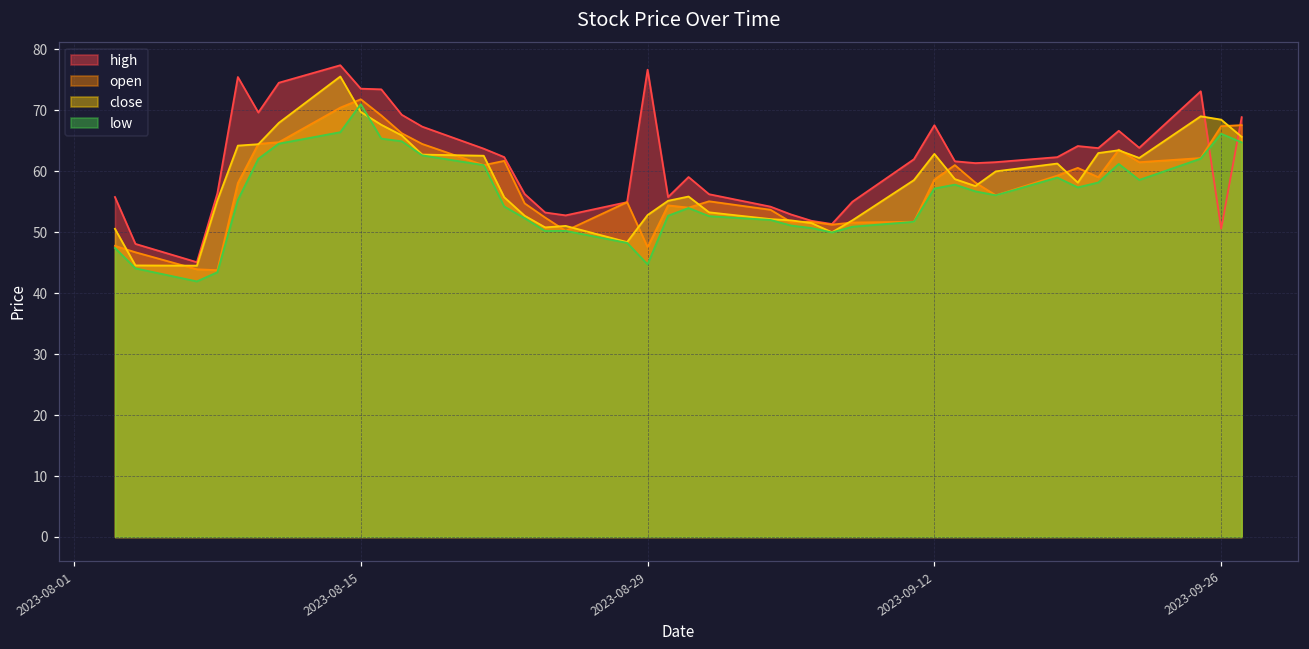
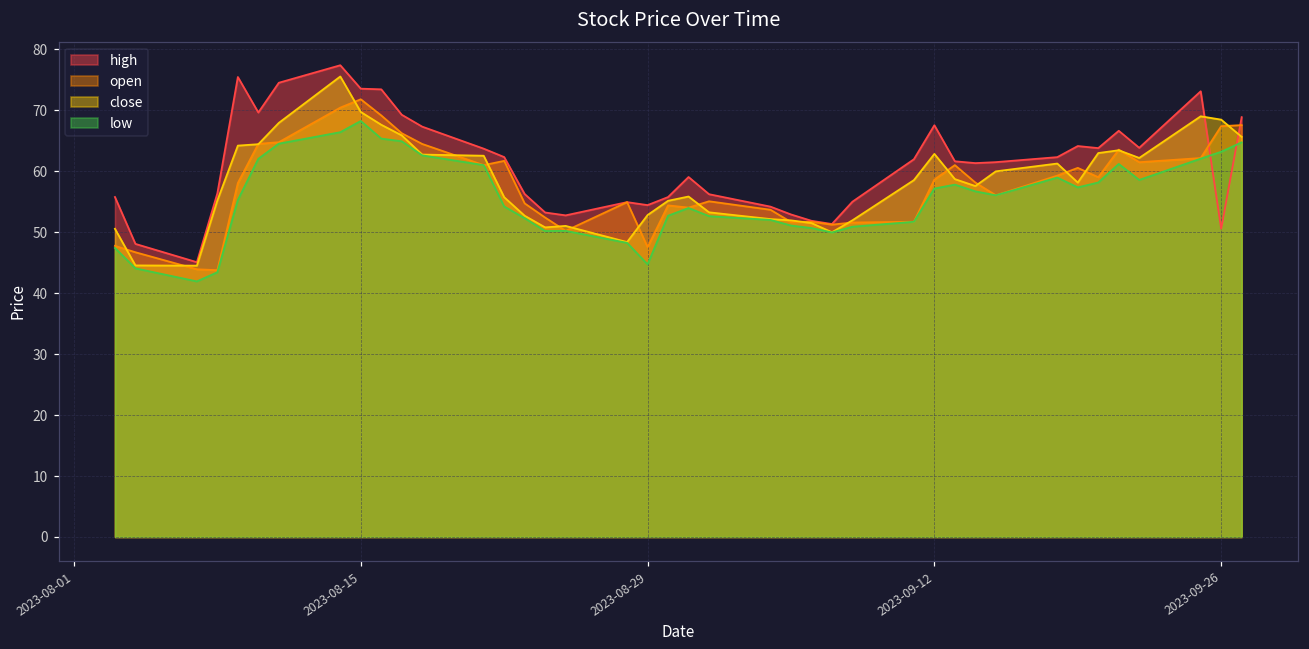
  {
    "high": {
      "2023-08-15": 74,
-     "2023-08-29": 77,
+     "2023-08-29": 54,
      "2023-09-12": 68,
      "2023-09-26": 51
    },
    "low": {
-     "2023-08-15": 71,
+     "2023-08-15": 68,
      "2023-08-29": 45,
      "2023-09-12": 57,
-     "2023-09-26": 66
+     "2023-09-26": 63
    }
  }
